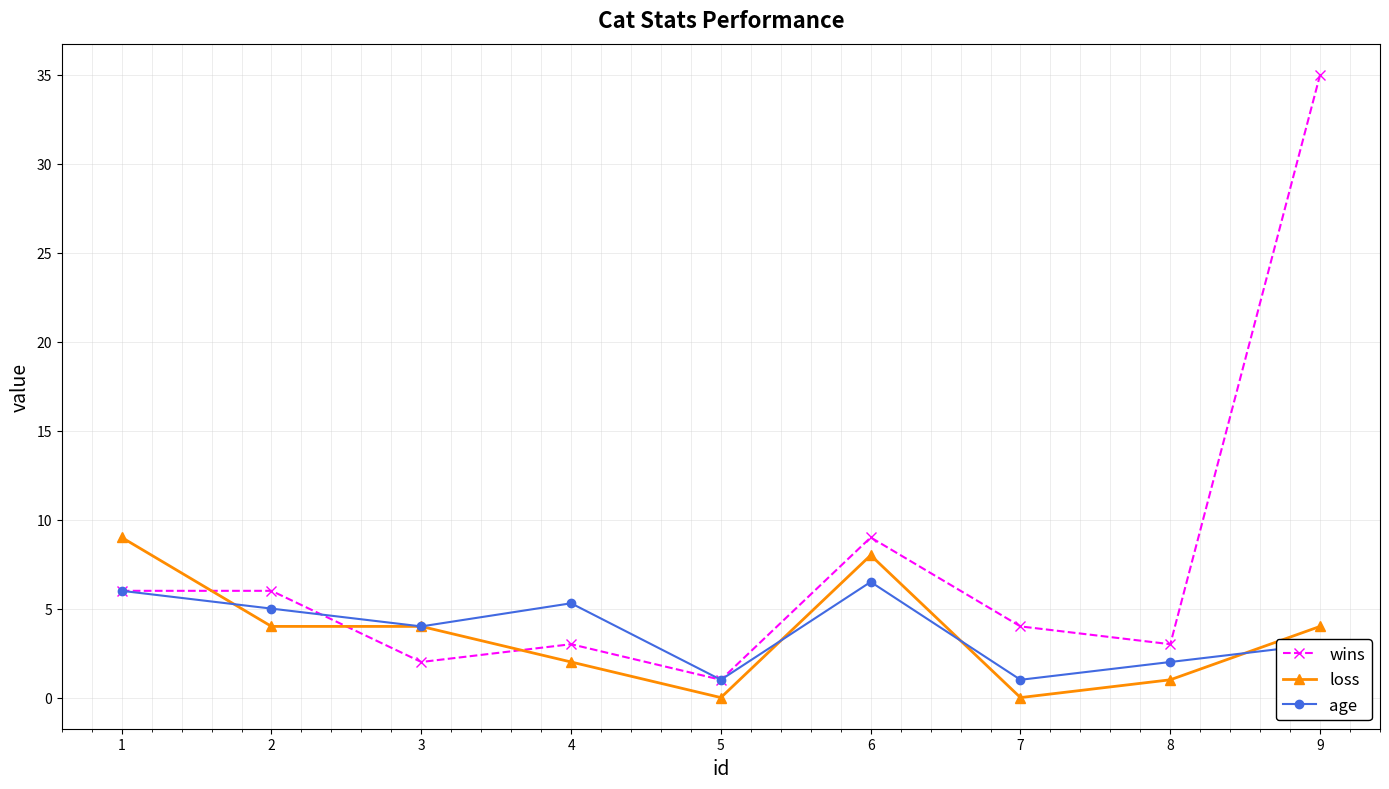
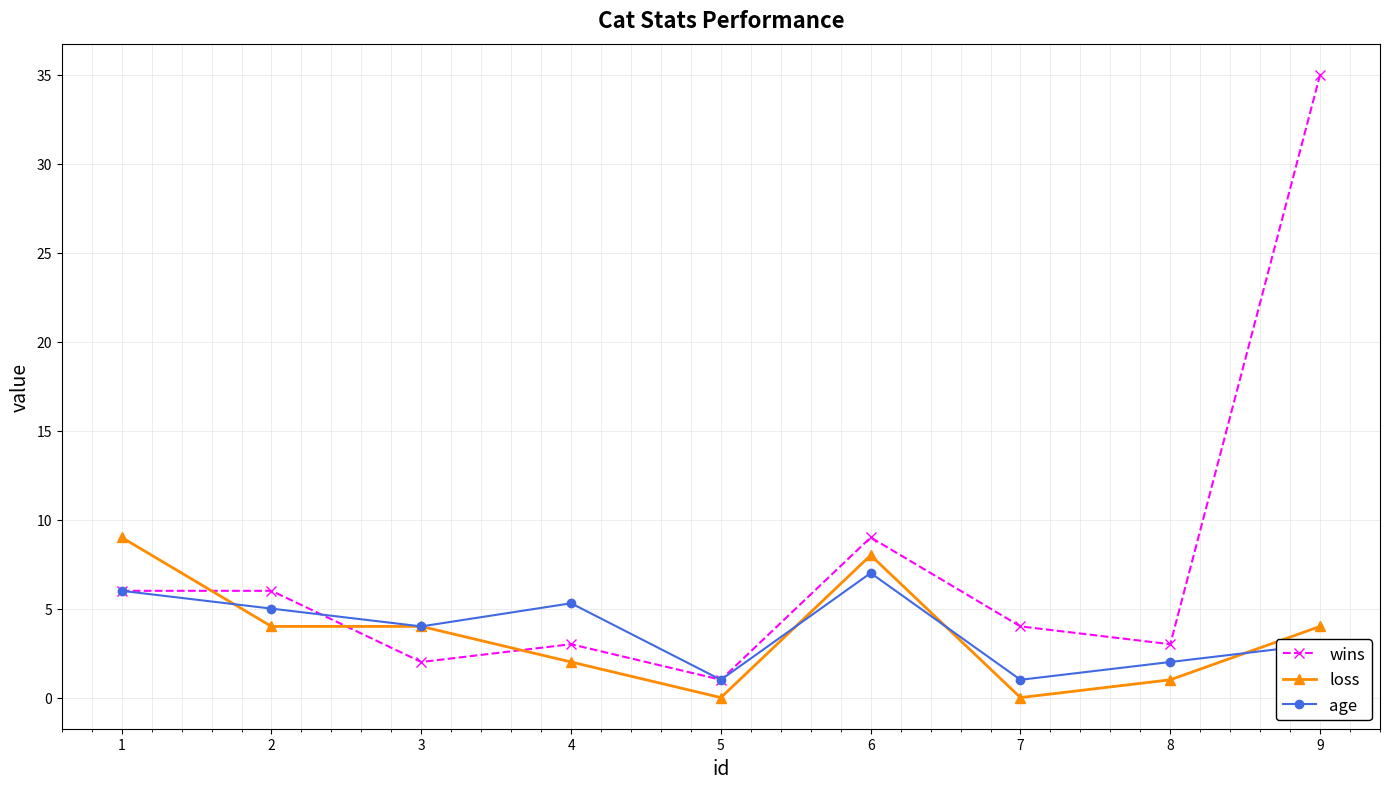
  {
    "wins": {
      "2": 6.0,
      "3": 2.0,
      "4": 3.0,
      "6": 9.0,
      "7": 4.0,
      "8": 3.0,
      "9": 35.0
    },
    "loss": {
      "1": 9.0,
      "2": 4.0,
      "4": 2.0,
      "5": 0.0,
      "6": 8.0,
      "7": 0.0,
      "8": 1.0,
      "9": 4.0
    },
    "age": {
      "2": 5.0,
      "4": 5.3,
-     "6": 6.5,
+     "6": 7.0,
      "7": 1.0,
      "8": 2.0
    }
  }
